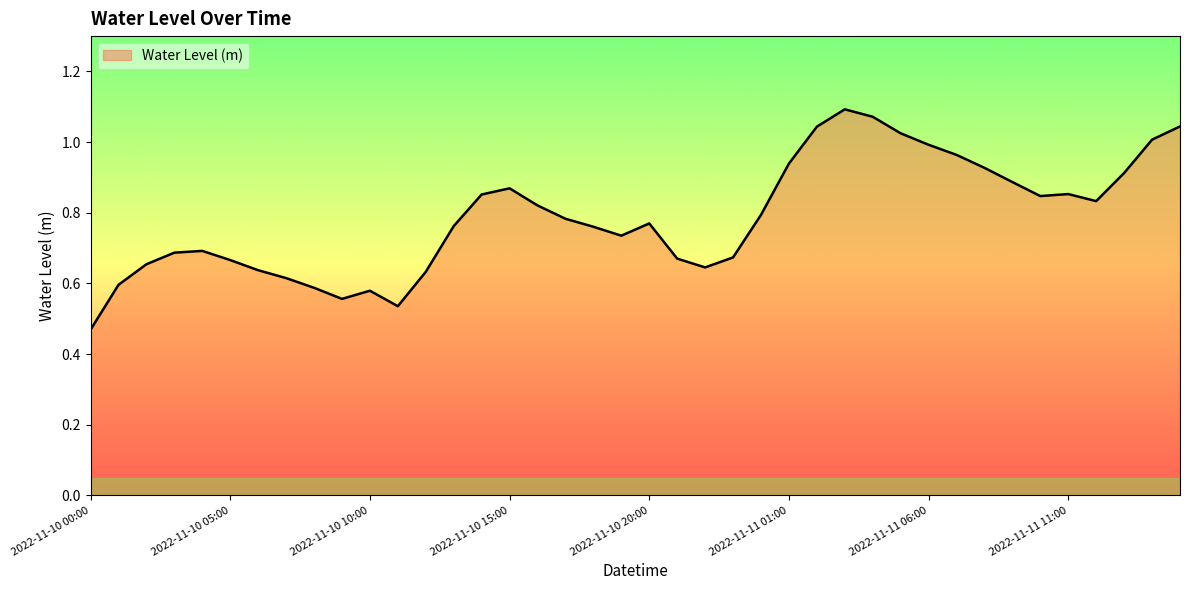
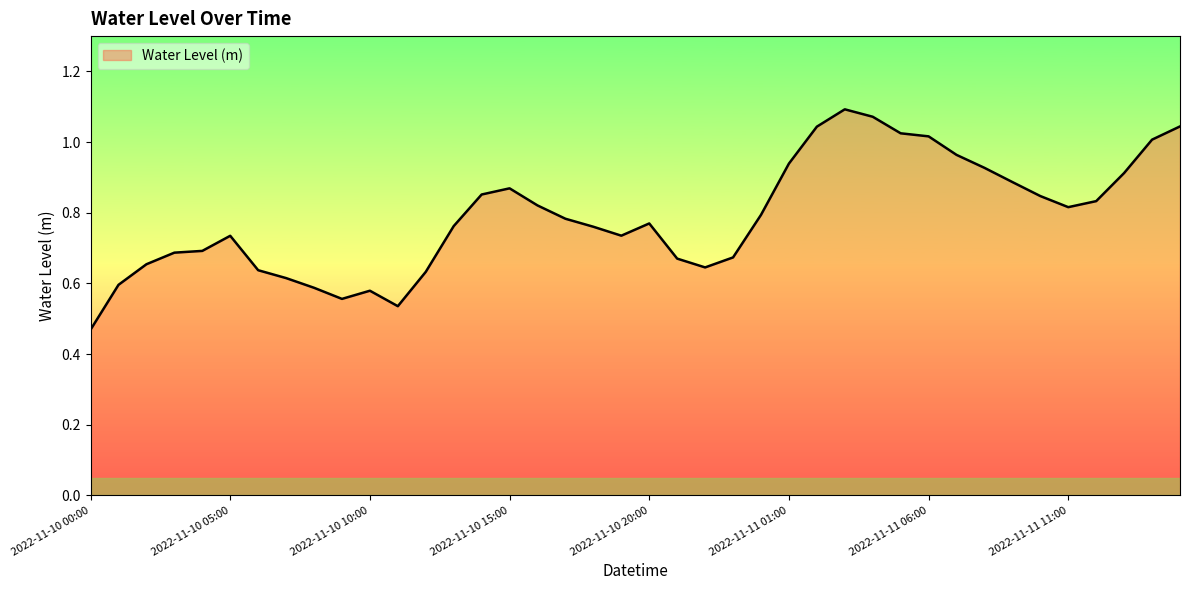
  {
    "2022-11-10 00:00": 0.47,
-   "2022-11-10 05:00": 0.67,
+   "2022-11-10 05:00": 0.73,
    "2022-11-10 10:00": 0.58,
    "2022-11-10 15:00": 0.87,
    "2022-11-10 20:00": 0.77,
    "2022-11-11 01:00": 0.94,
-   "2022-11-11 06:00": 0.99,
-   "2022-11-11 11:00": 0.85
+   "2022-11-11 06:00": 1.02,
+   "2022-11-11 11:00": 0.82
  }
